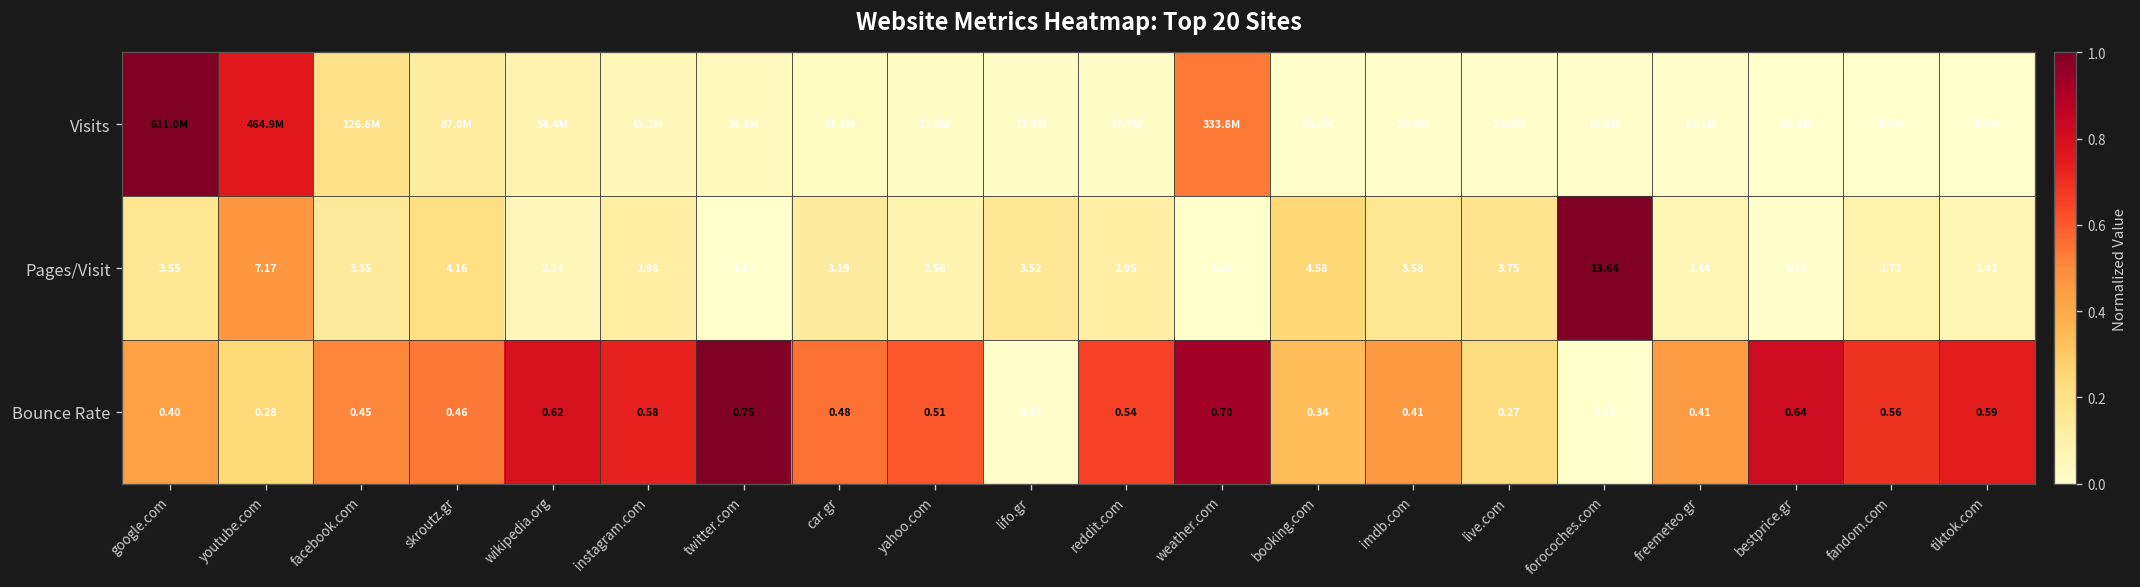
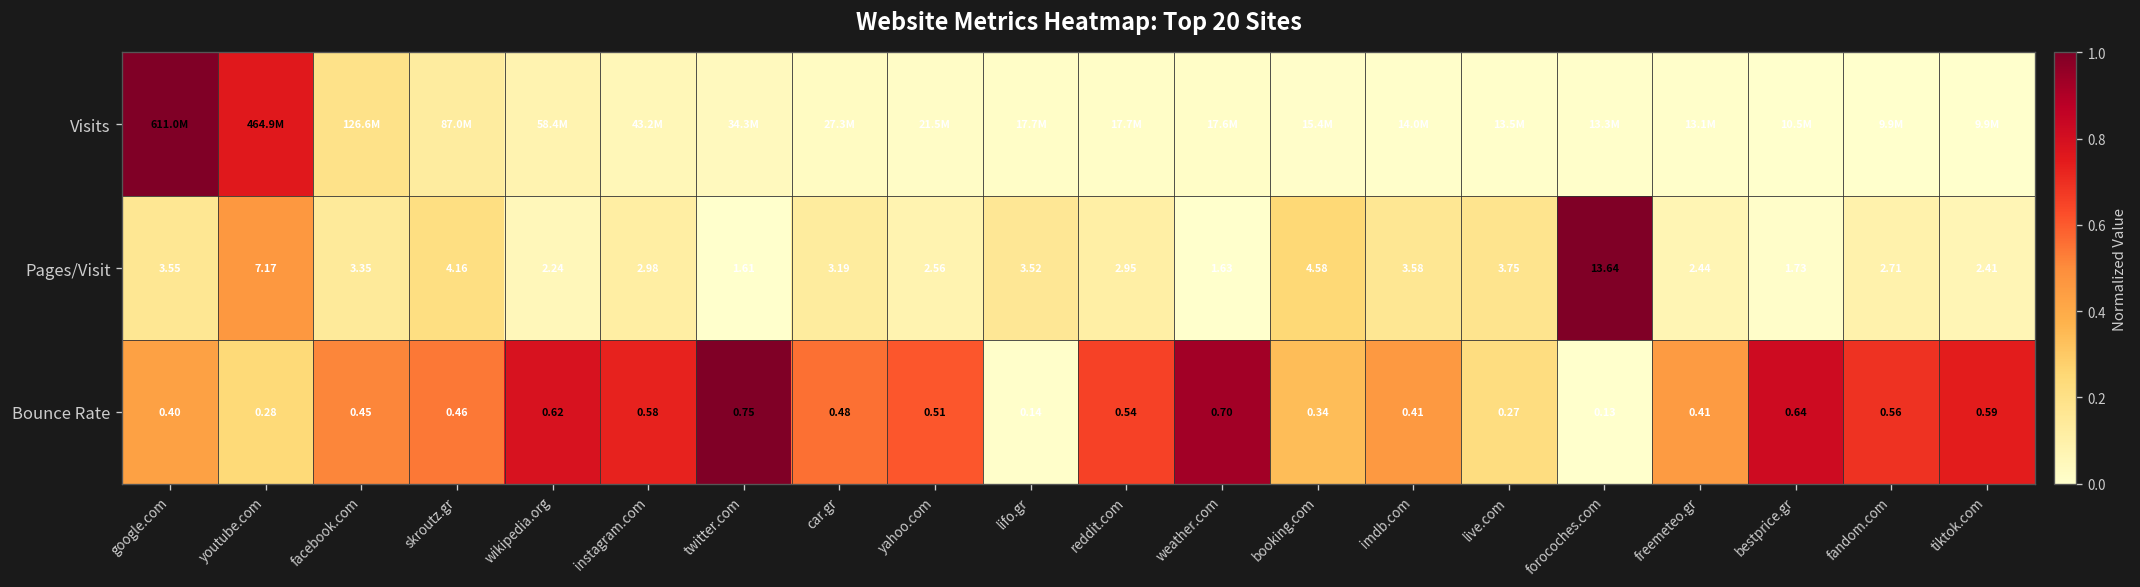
  {
    "Visits": {
      "google.com": "611.0M",
      "youtube.com": "464.9M",
      "facebook.com": "126.6M",
      "skroutz.gr": "87.0M",
      "wikipedia.org": "58.4M",
      "instagram.com": "43.2M",
      "twitter.com": "34.3M",
      "car.gr": "27.3M",
      "yahoo.com": "21.5M",
      "lifo.gr": "17.7M",
      "reddit.com": "17.7M",
-     "weather.com": "333.8M",
+     "weather.com": "17.6M",
      "booking.com": "15.4M",
      "imdb.com": "14.0M",
      "live.com": "13.5M",
      "forocoches.com": "13.3M",
      "freemeteo.gr": "13.1M",
      "bestprice.gr": "10.5M",
      "fandom.com": "9.9M",
      "tiktok.com": "9.9M"
    },
    "Pages/Visit": {
      "google.com": "3.55",
      "youtube.com": "7.17",
      "facebook.com": "3.35",
      "skroutz.gr": "4.16",
      "wikipedia.org": "2.24",
      "instagram.com": "2.98",
      "twitter.com": "1.61",
      "car.gr": "3.19",
      "yahoo.com": "2.56",
      "lifo.gr": "3.52",
      "reddit.com": "2.95",
      "weather.com": "1.63",
      "booking.com": "4.58",
      "imdb.com": "3.58",
      "live.com": "3.75",
      "forocoches.com": "13.64",
      "freemeteo.gr": "2.44",
      "bestprice.gr": "1.73",
      "fandom.com": "2.71",
      "tiktok.com": "2.41"
    },
    "Bounce Rate": {
      "google.com": "0.40",
      "youtube.com": "0.28",
      "facebook.com": "0.45",
      "skroutz.gr": "0.46",
      "wikipedia.org": "0.62",
      "instagram.com": "0.58",
      "twitter.com": "0.75",
      "car.gr": "0.48",
      "yahoo.com": "0.51",
      "lifo.gr": "0.14",
      "reddit.com": "0.54",
      "weather.com": "0.70",
      "booking.com": "0.34",
      "imdb.com": "0.41",
      "live.com": "0.27",
      "forocoches.com": "0.13",
      "freemeteo.gr": "0.41",
      "bestprice.gr": "0.64",
      "fandom.com": "0.56",
      "tiktok.com": "0.59"
    }
  }
